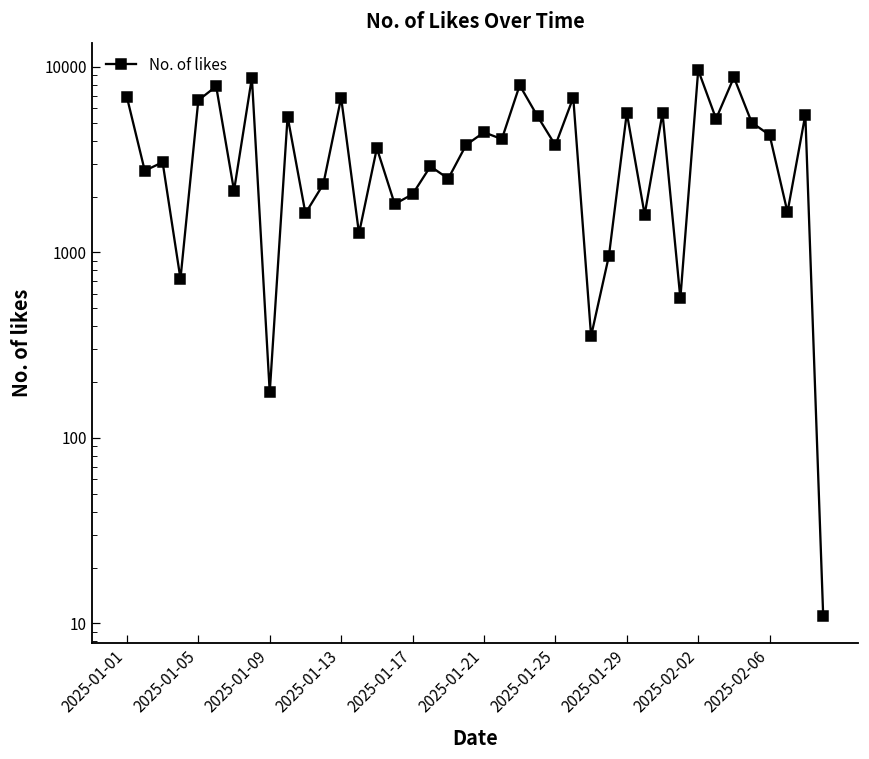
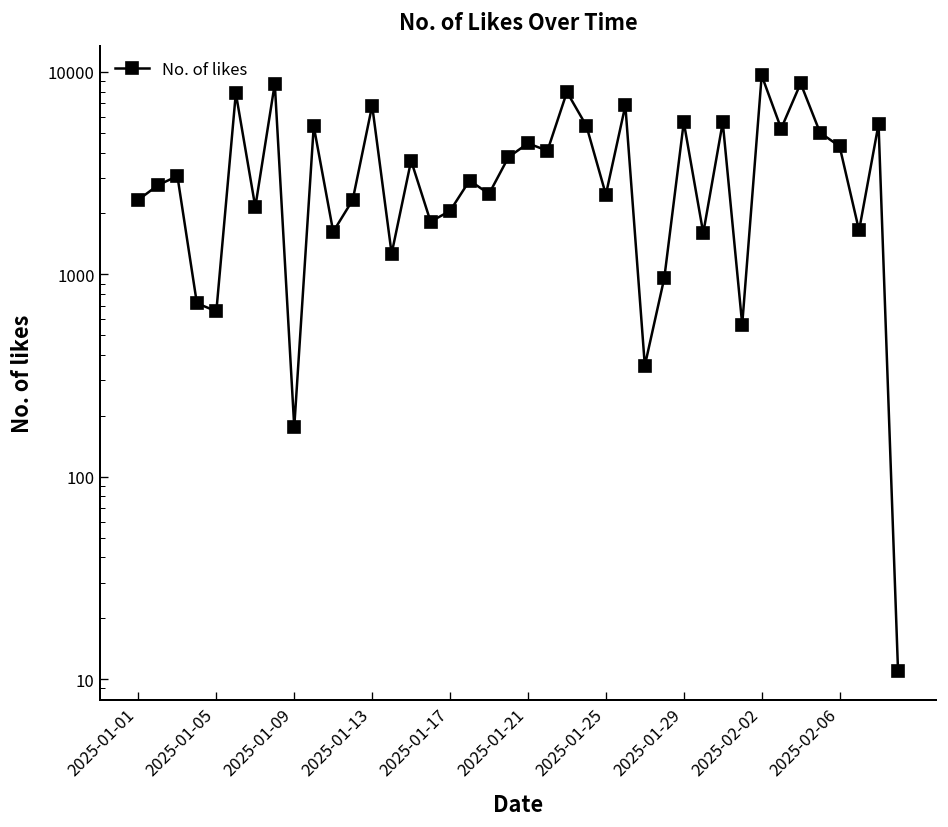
  {
-   "2025-01-01": 6900,
-   "2025-01-05": 6600,
+   "2025-01-01": 2300,
+   "2025-01-05": 660,
    "2025-01-09": 180,
    "2025-01-13": 6800,
    "2025-01-17": 2100,
    "2025-01-21": 4400,
-   "2025-01-25": 3800,
+   "2025-01-25": 2500,
    "2025-01-29": 5700,
    "2025-02-02": 10000,
    "2025-02-06": 4300
  }
